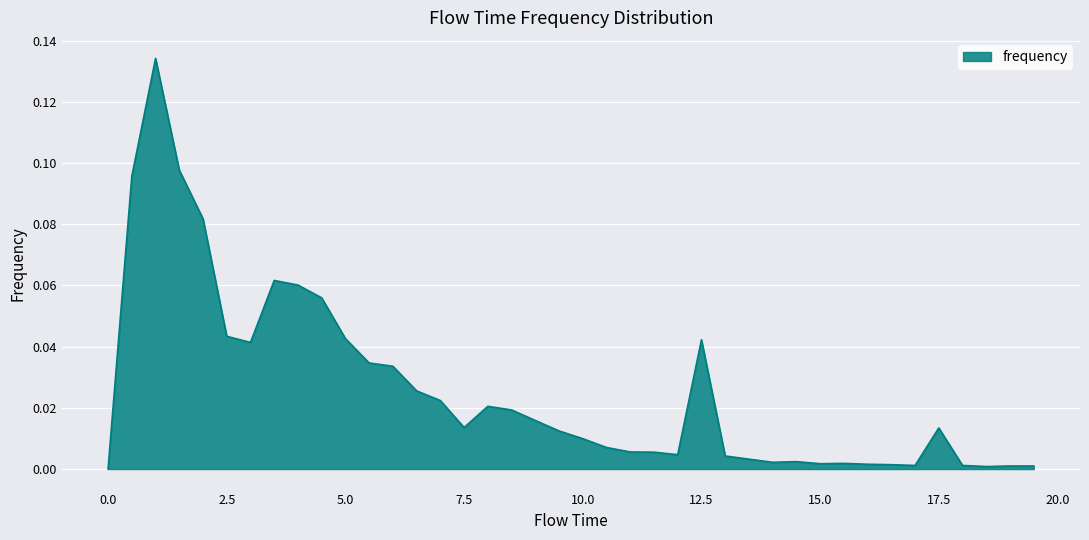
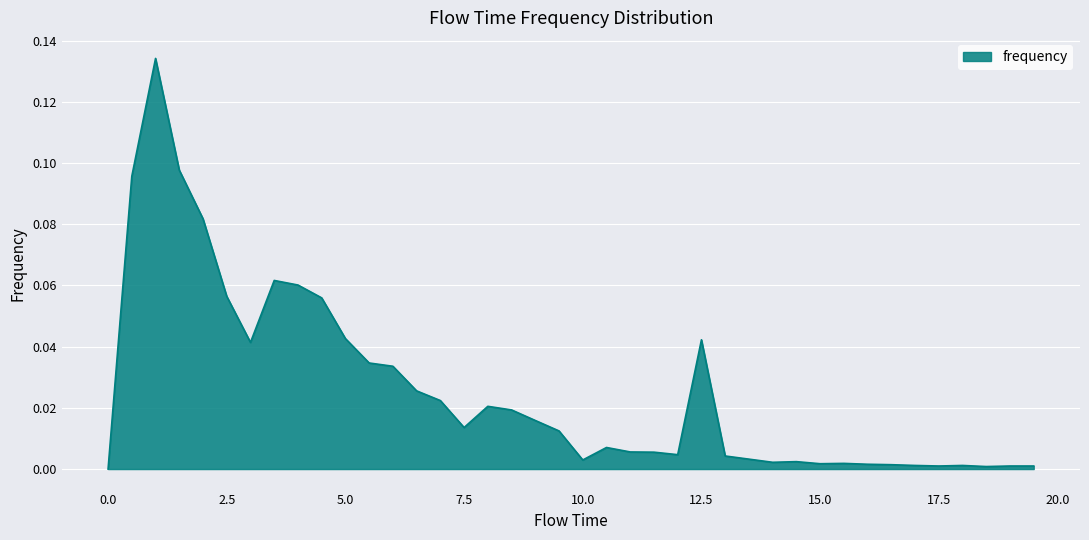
  {
    "0.0": 0.000,
-   "2.5": 0.043,
+   "2.5": 0.056,
    "5.0": 0.043,
    "7.5": 0.014,
-   "10.0": 0.010,
+   "10.0": 0.003,
    "12.5": 0.042,
    "15.0": 0.002,
-   "17.5": 0.013
+   "17.5": 0.001
  }
